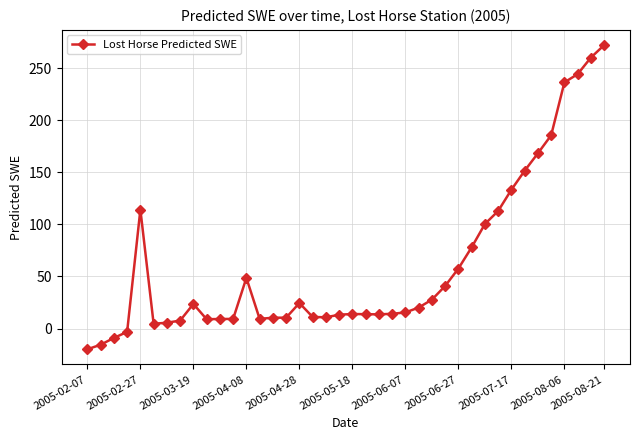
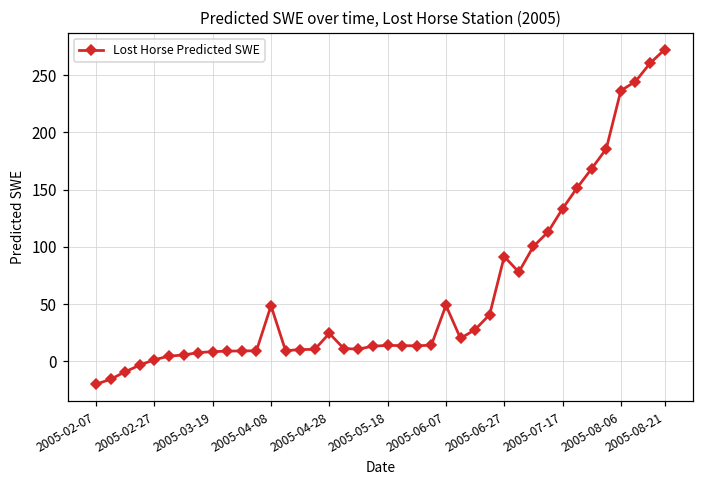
  {
    "2005-02-07": -20,
-   "2005-02-27": 114,
-   "2005-03-19": 24,
+   "2005-02-27": 1,
+   "2005-03-19": 9,
    "2005-04-08": 49,
    "2005-04-28": 24,
    "2005-05-18": 14,
-   "2005-06-07": 15,
-   "2005-06-27": 58,
+   "2005-06-07": 49,
+   "2005-06-27": 92,
    "2005-07-17": 133,
    "2005-08-06": 236,
    "2005-08-21": 272
  }
